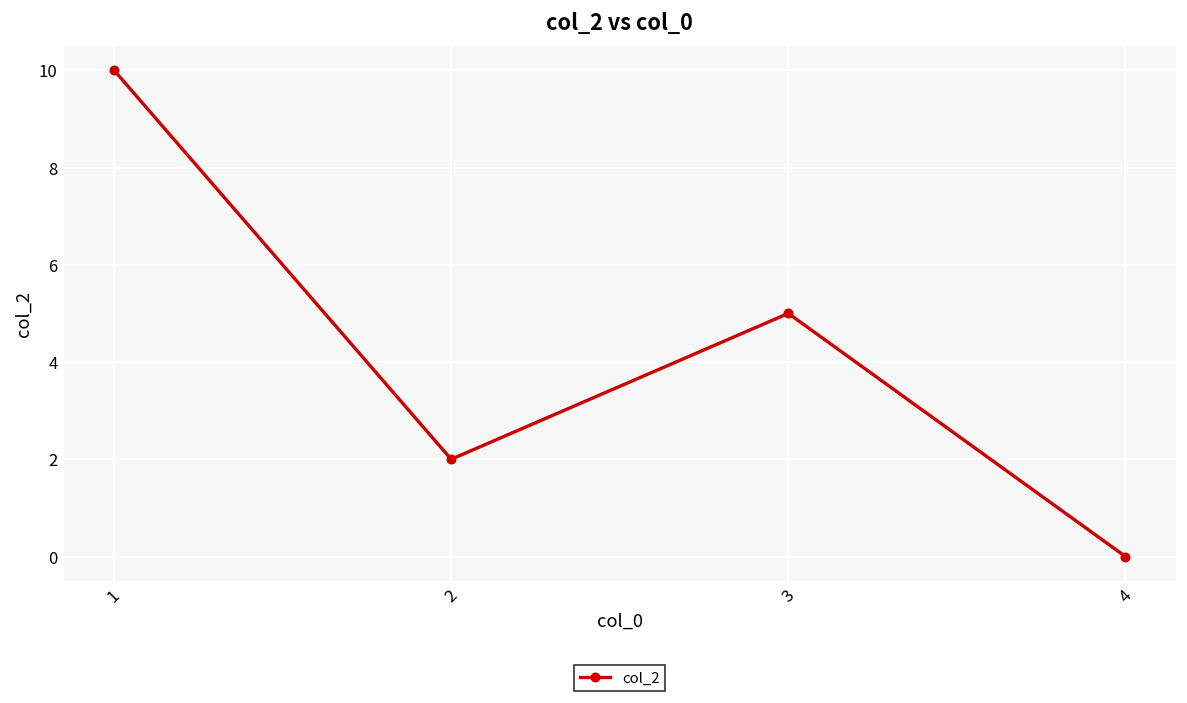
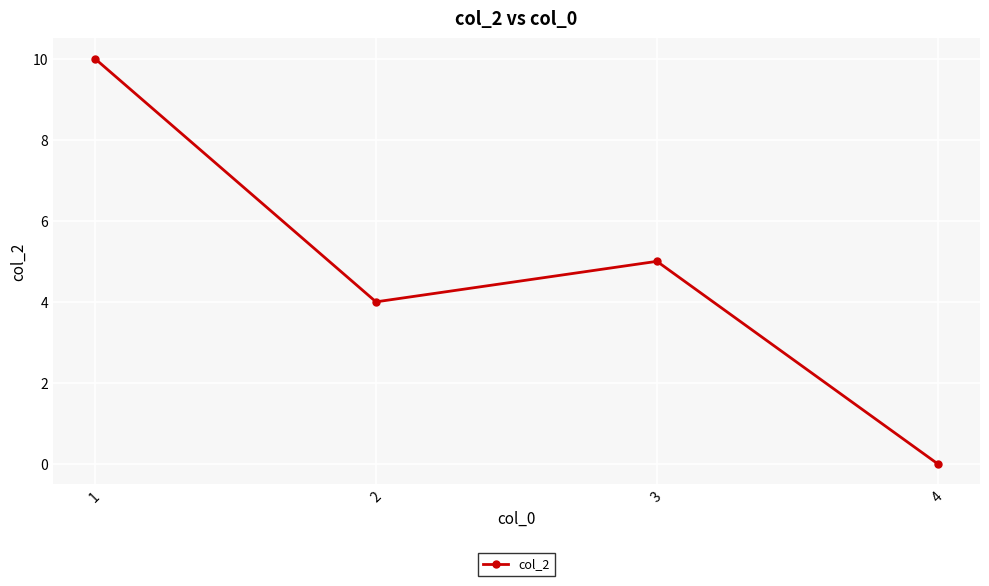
  {
    "1": 10,
-   "2": 2,
+   "2": 4,
    "3": 5,
    "4": 0
  }
